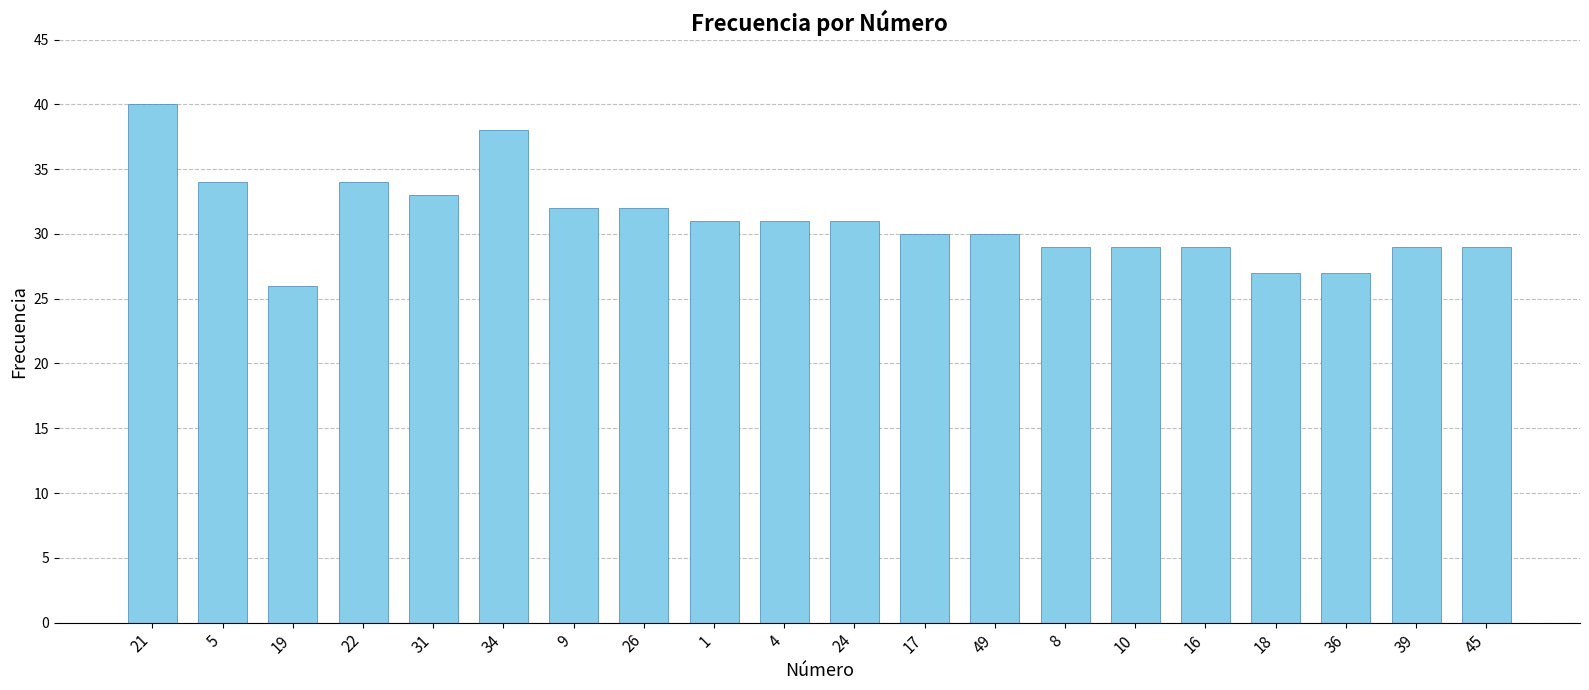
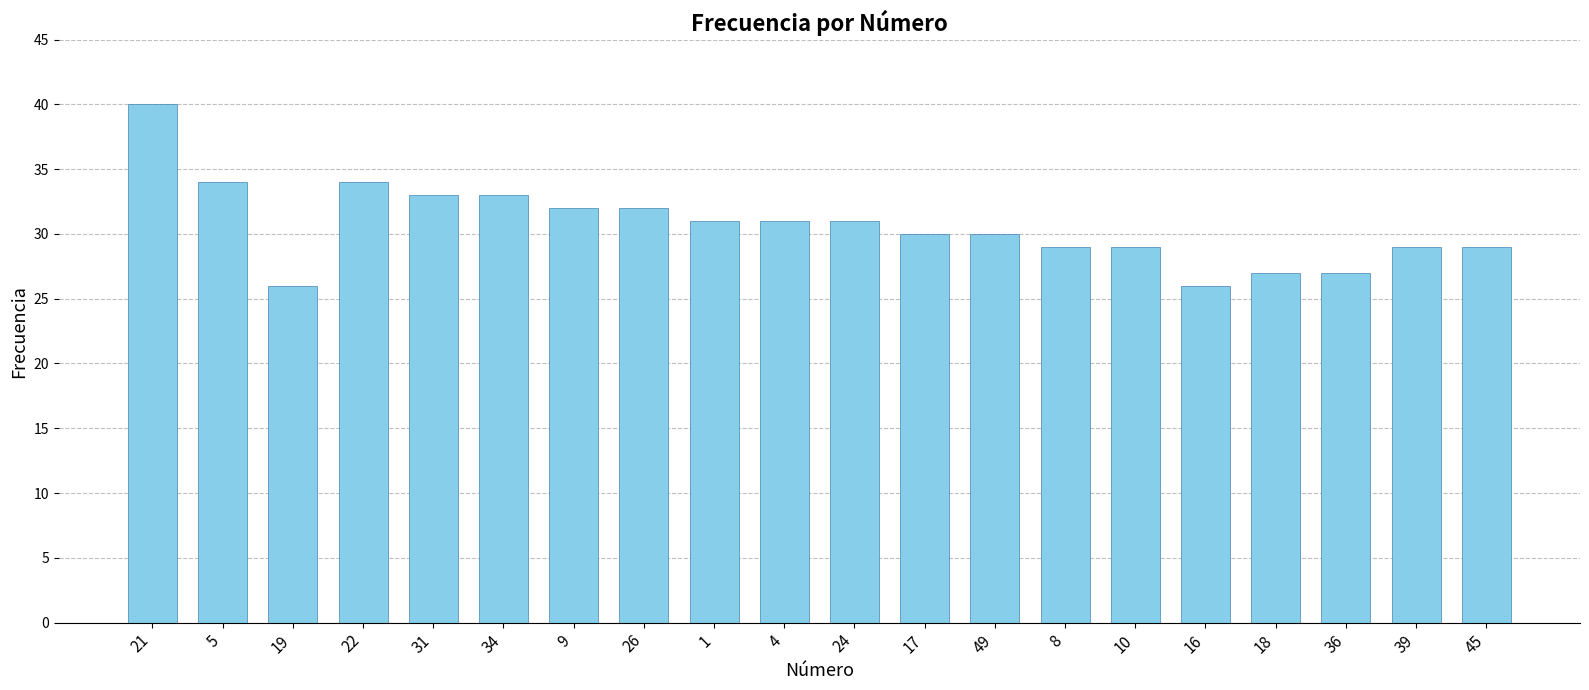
  {
    "21": 40,
    "5": 34,
    "19": 26,
    "22": 34,
    "31": 33,
-   "34": 38,
+   "34": 33,
    "9": 32,
    "26": 32,
    "1": 31,
    "4": 31,
    "24": 31,
    "17": 30,
    "49": 30,
    "8": 29,
    "10": 29,
-   "16": 29,
+   "16": 26,
    "18": 27,
    "36": 27,
    "39": 29,
    "45": 29
  }
